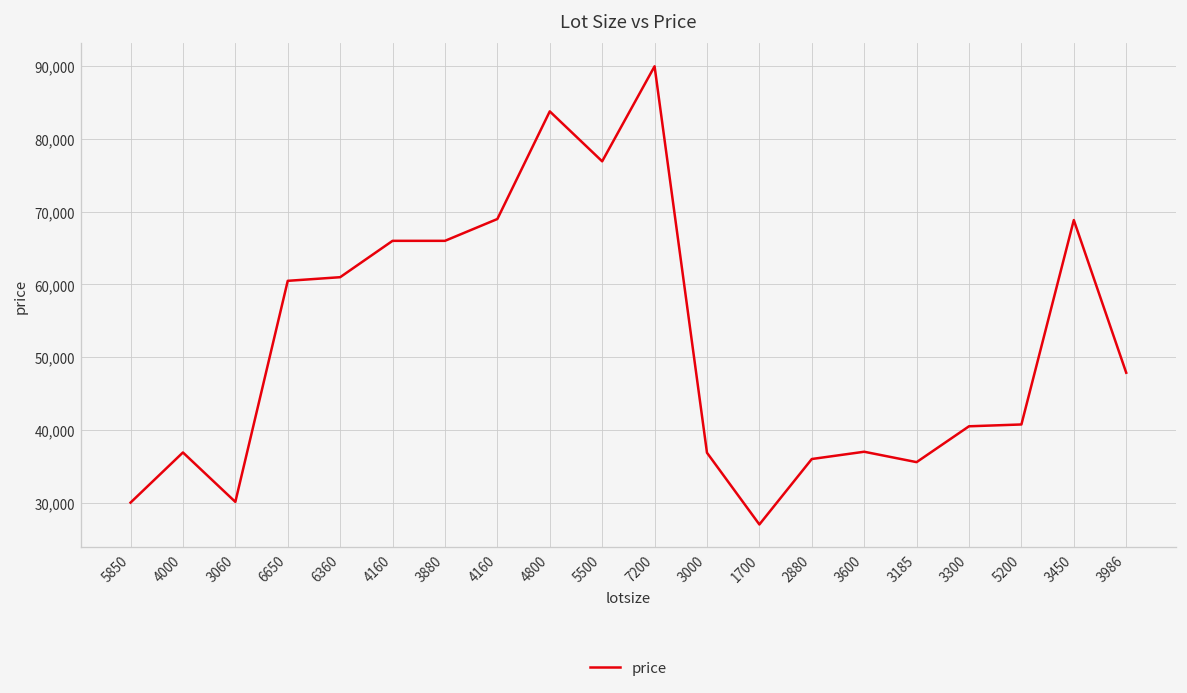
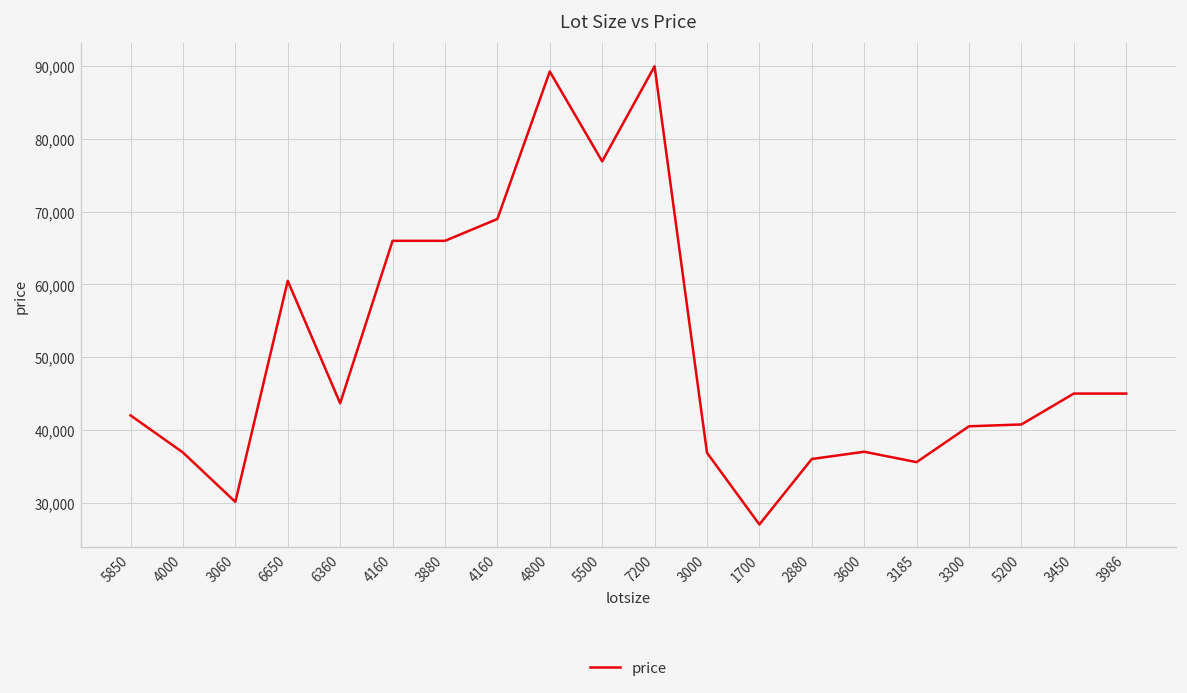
  {
-   "5850": "30,000",
+   "5850": "42,000",
    "4000": "37,000",
    "3060": "30,000",
    "6650": "61,000",
-   "6360": "61,000",
+   "6360": "44,000",
    "3880": "66,000",
-   "4800": "84,000",
+   "4800": "89,000",
    "5500": "77,000",
    "7200": "90,000",
    "3000": "37,000",
    "1700": "27,000",
    "2880": "36,000",
    "3600": "37,000",
    "3185": "36,000",
    "3300": "41,000",
    "5200": "41,000",
-   "3450": "69,000",
-   "3986": "48,000"
+   "3450": "45,000",
+   "3986": "45,000"
  }
